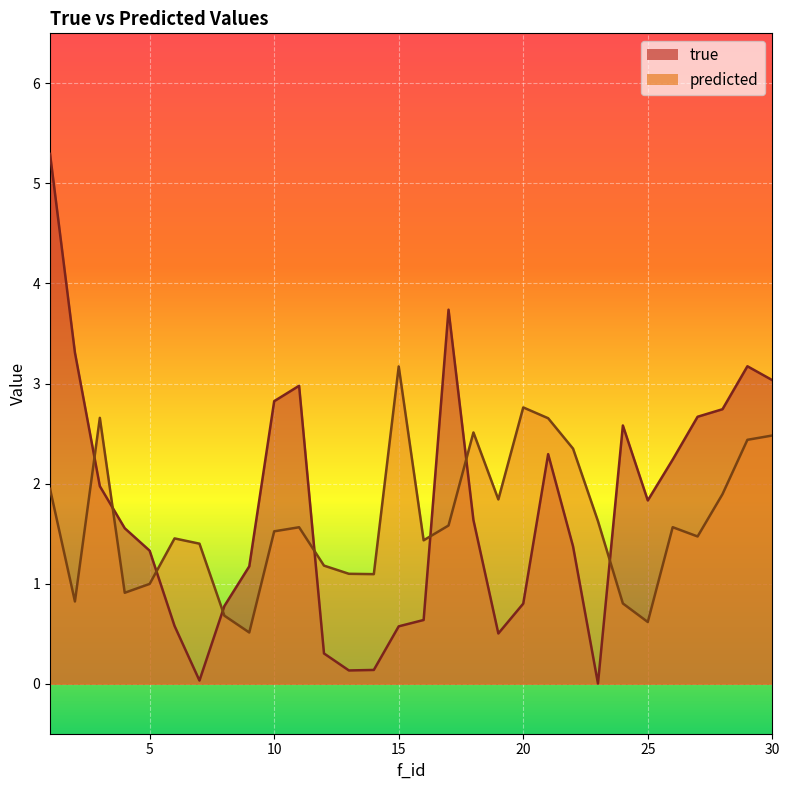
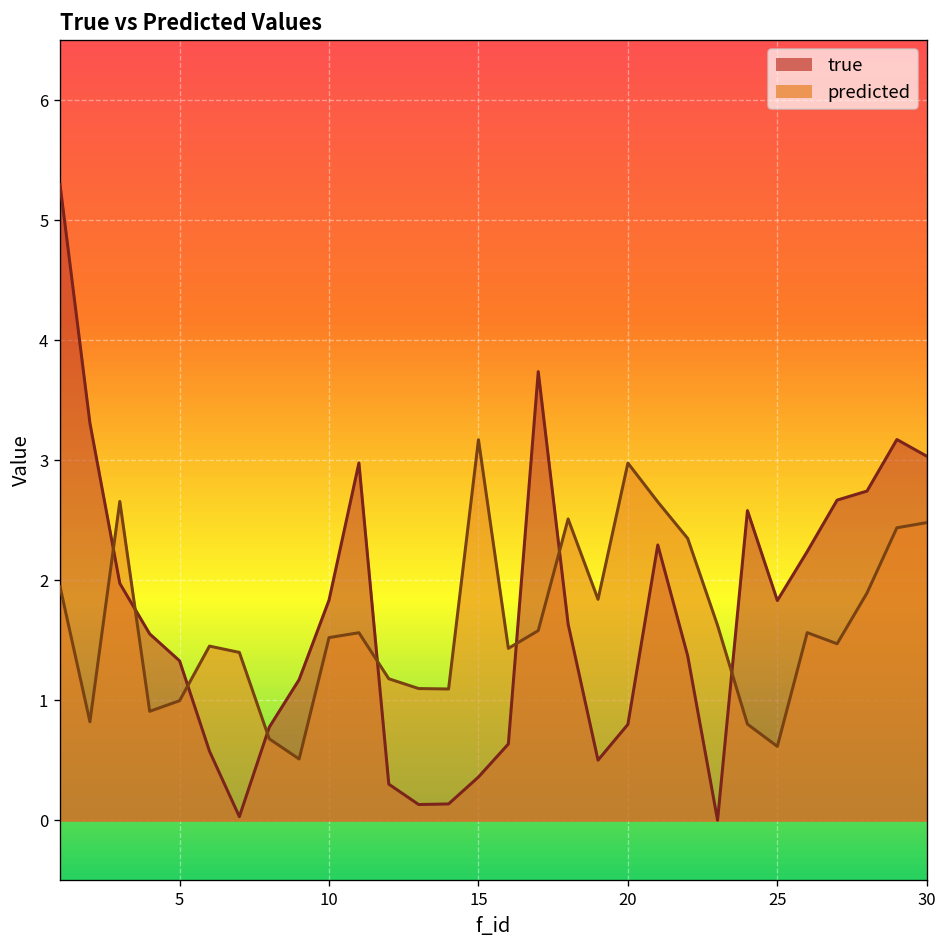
  {
    "true": {
      "5": 1.33,
-     "10": 2.82,
-     "15": 0.57,
+     "10": 1.84,
+     "15": 0.36,
      "20": 0.80,
      "25": 1.83,
      "30": 3.03
    },
    "predicted": {
      "5": 1.00,
      "10": 1.52,
      "15": 3.17,
-     "20": 2.76,
+     "20": 2.98,
      "25": 0.62,
      "30": 2.48
    }
  }
